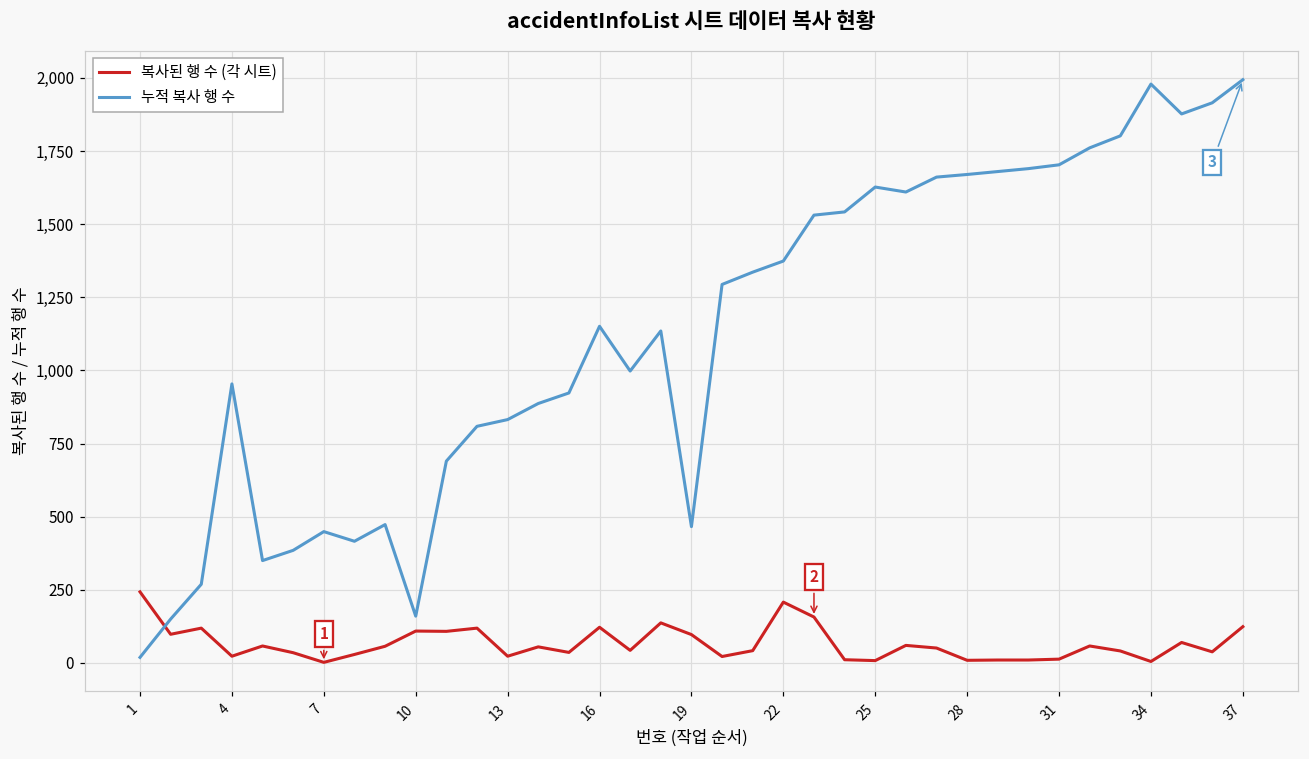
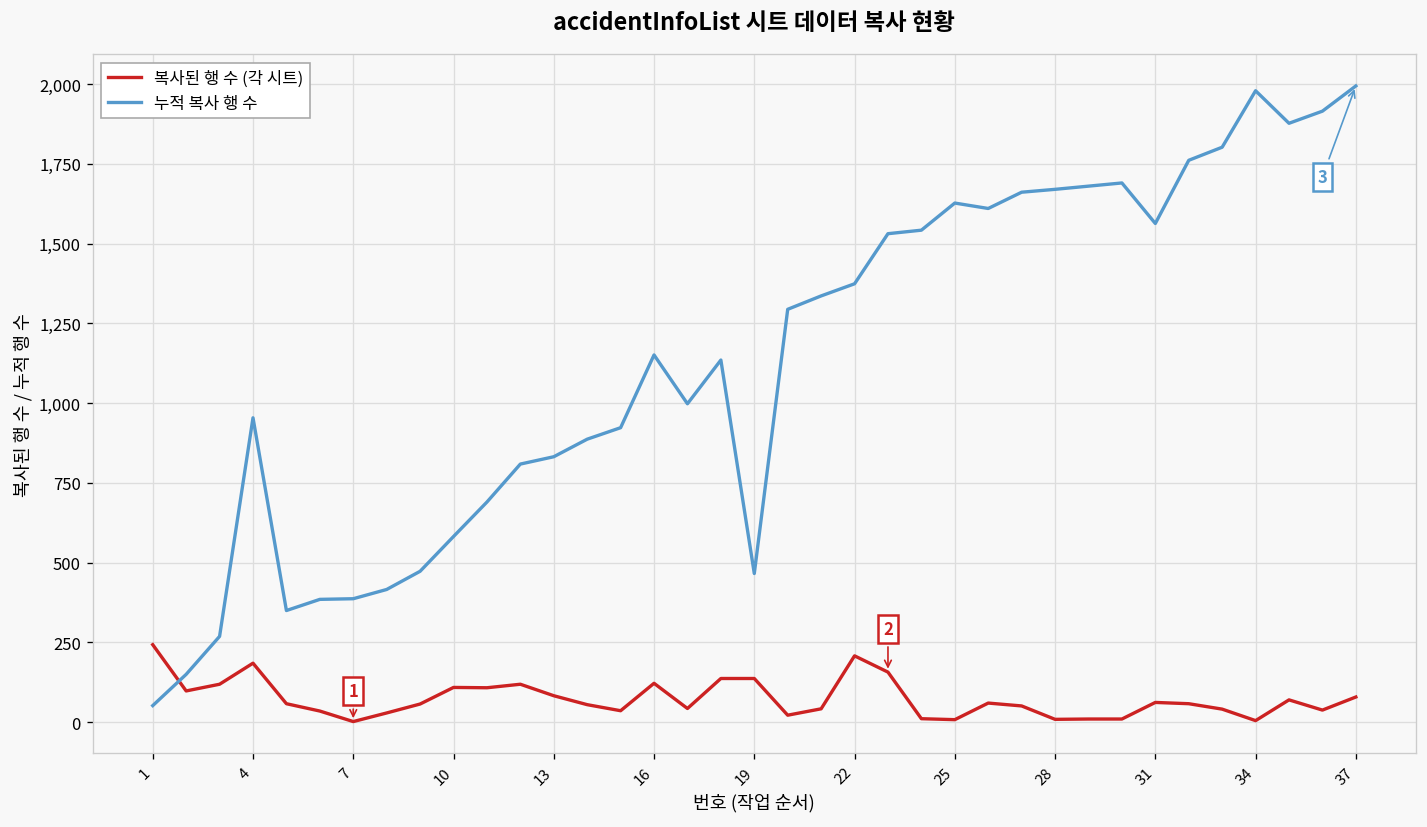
  {
    "복사된 행 수 (각 시트)": {
      "1": "240",
-     "4": "20",
+     "4": "190",
      "10": "110",
-     "13": "20",
+     "13": "80",
      "16": "120",
-     "19": "100",
+     "19": "140",
      "22": "210",
      "25": "10",
      "28": "10",
-     "31": "10",
+     "31": "60",
      "34": "10",
-     "37": "120"
+     "37": "80"
    },
    "누적 복사 행 수": {
-     "1": "20",
+     "1": "50",
      "4": "950",
-     "7": "450",
-     "10": "160",
+     "7": "390",
+     "10": "580",
      "13": "830",
      "16": "1,150",
      "19": "470",
      "22": "1,370",
      "25": "1,630",
      "28": "1,670",
-     "31": "1,700",
+     "31": "1,560",
      "34": "1,980",
      "37": "1,990"
    }
  }
